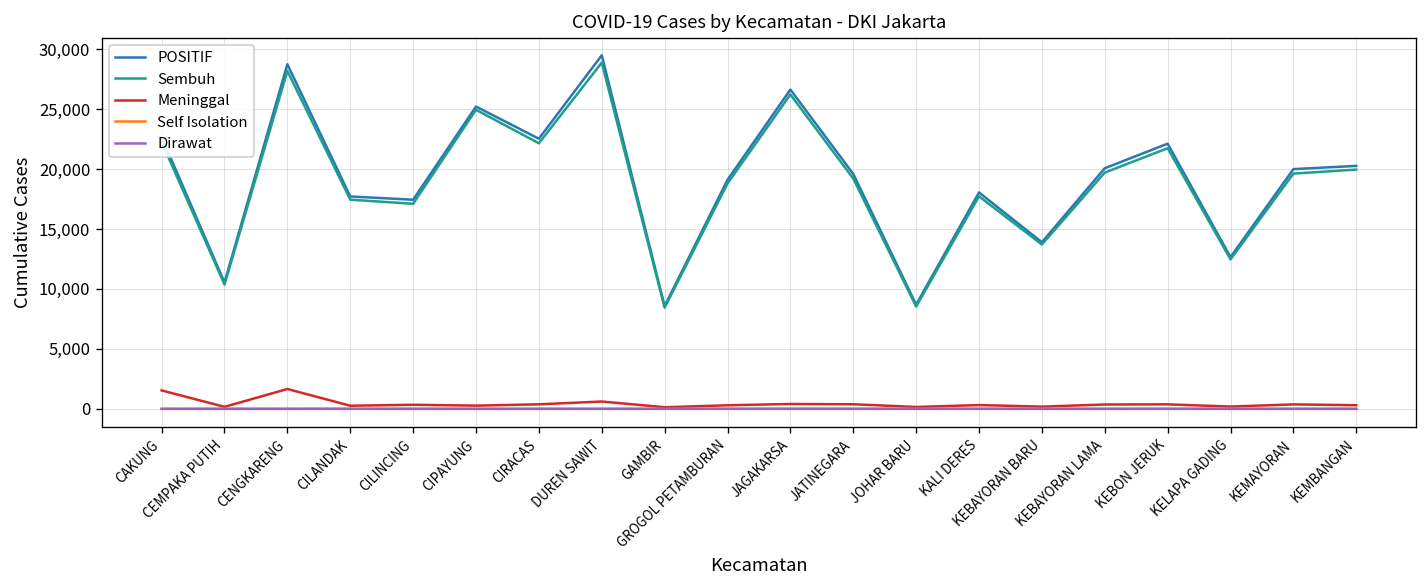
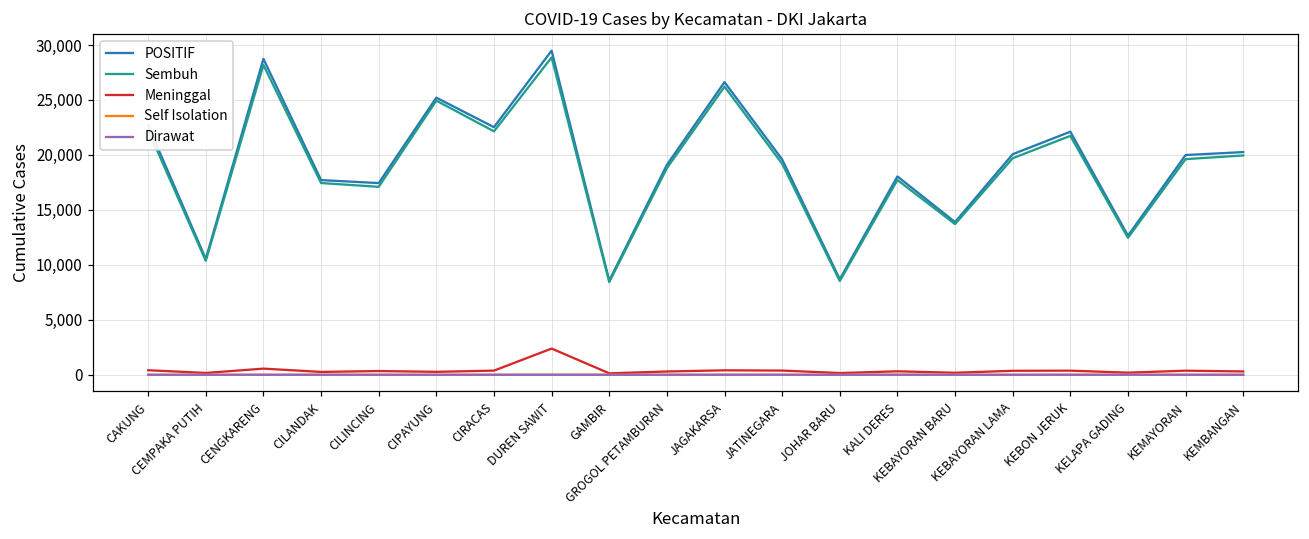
  {
    "Meninggal": {
-     "CAKUNG": "2,000",
-     "CENGKARENG": "2,000",
+     "CAKUNG": "0",
+     "CENGKARENG": "1,000",
      "CILANDAK": "0",
      "CILINCING": "0",
      "CIPAYUNG": "0",
      "CIRACAS": "0",
-     "DUREN SAWIT": "1,000",
+     "DUREN SAWIT": "2,000",
      "GROGOL PETAMBURAN": "0",
      "JAGAKARSA": "0",
      "JATINEGARA": "0",
      "KALI DERES": "0",
      "KEBAYORAN LAMA": "0",
      "KEBON JERUK": "0",
      "KEMAYORAN": "0",
      "KEMBANGAN": "0"
    },
    "Dirawat": {
      "CAKUNG": "0",
      "CENGKARENG": "0",
      "CILANDAK": "0",
      "CILINCING": "0",
      "CIPAYUNG": "0",
      "CIRACAS": "0",
      "DUREN SAWIT": "0",
      "GROGOL PETAMBURAN": "0",
      "JAGAKARSA": "0",
      "JATINEGARA": "0",
      "KALI DERES": "0",
      "KEBAYORAN LAMA": "0",
      "KEBON JERUK": "0",
      "KEMAYORAN": "0",
      "KEMBANGAN": "0"
    }
  }
